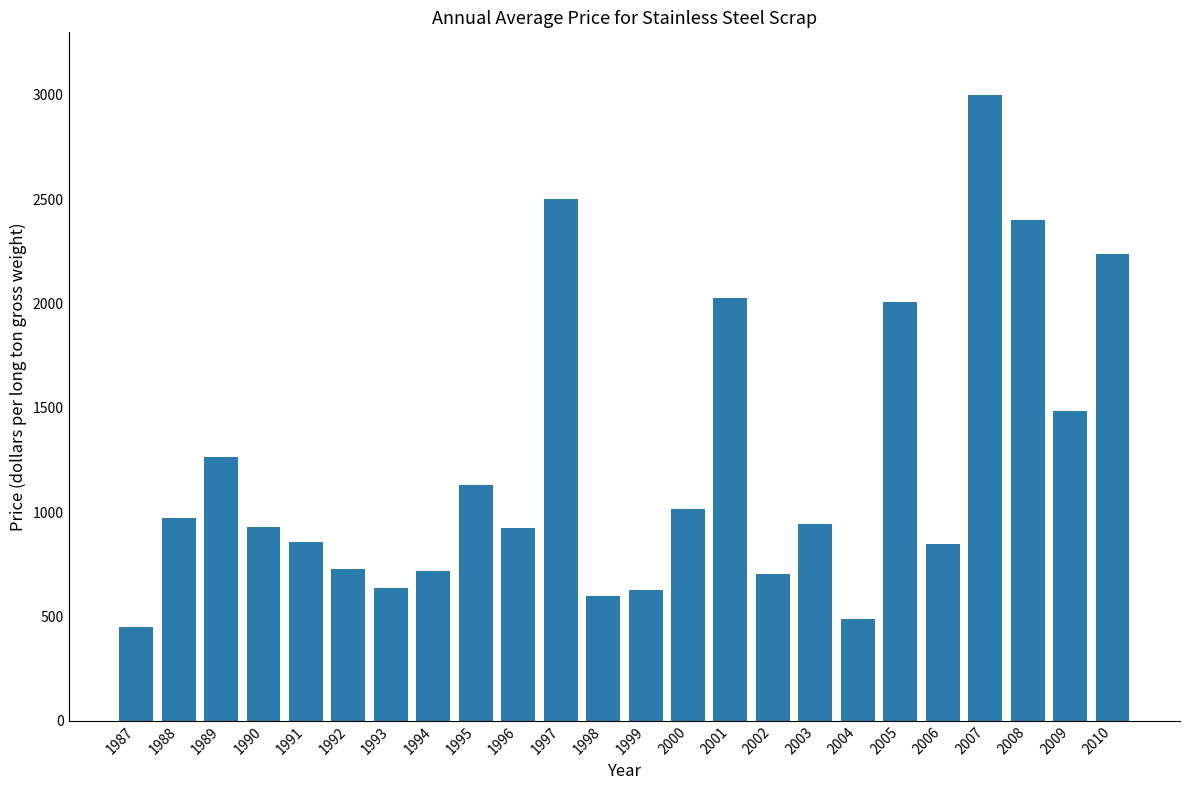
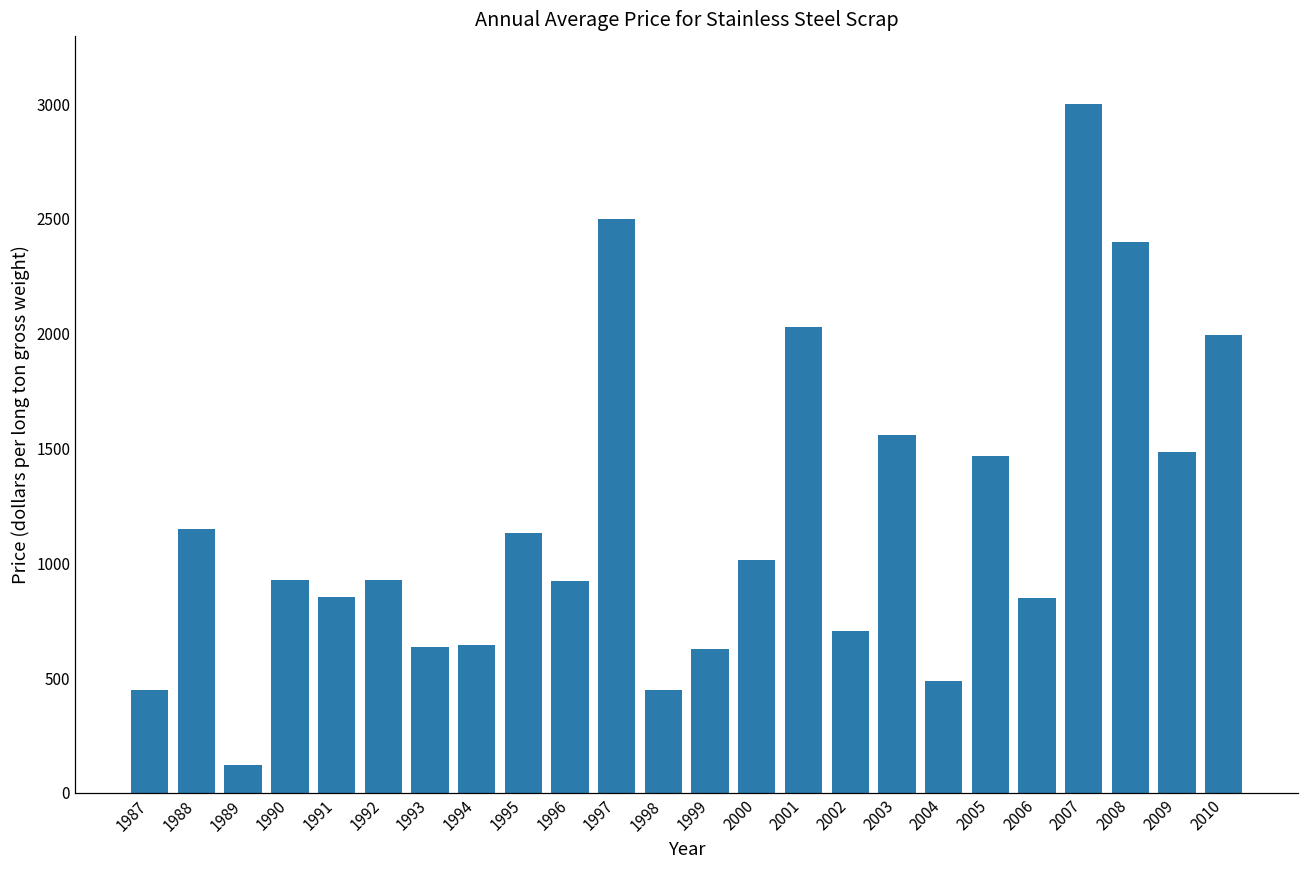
  {
    "1987": 450,
-   "1988": 970,
-   "1989": 1270,
+   "1988": 1150,
+   "1989": 120,
    "1990": 930,
    "1991": 860,
-   "1992": 730,
+   "1992": 930,
    "1993": 630,
-   "1994": 720,
+   "1994": 640,
    "1995": 1130,
    "1996": 920,
    "1997": 2500,
-   "1998": 600,
+   "1998": 450,
    "1999": 630,
    "2000": 1020,
    "2001": 2030,
    "2002": 700,
-   "2003": 940,
+   "2003": 1560,
    "2004": 490,
-   "2005": 2010,
+   "2005": 1470,
    "2006": 850,
    "2007": 3000,
    "2008": 2400,
    "2009": 1490,
-   "2010": 2240
+   "2010": 2000
  }
